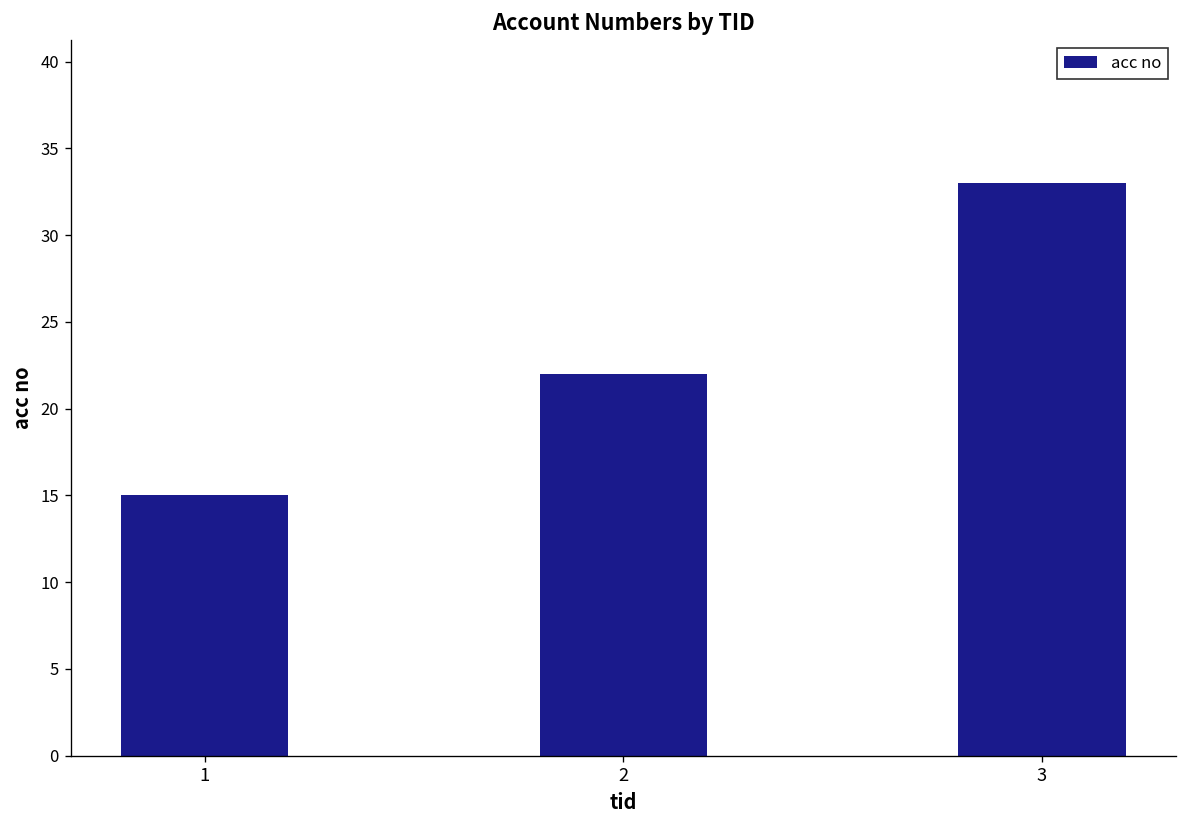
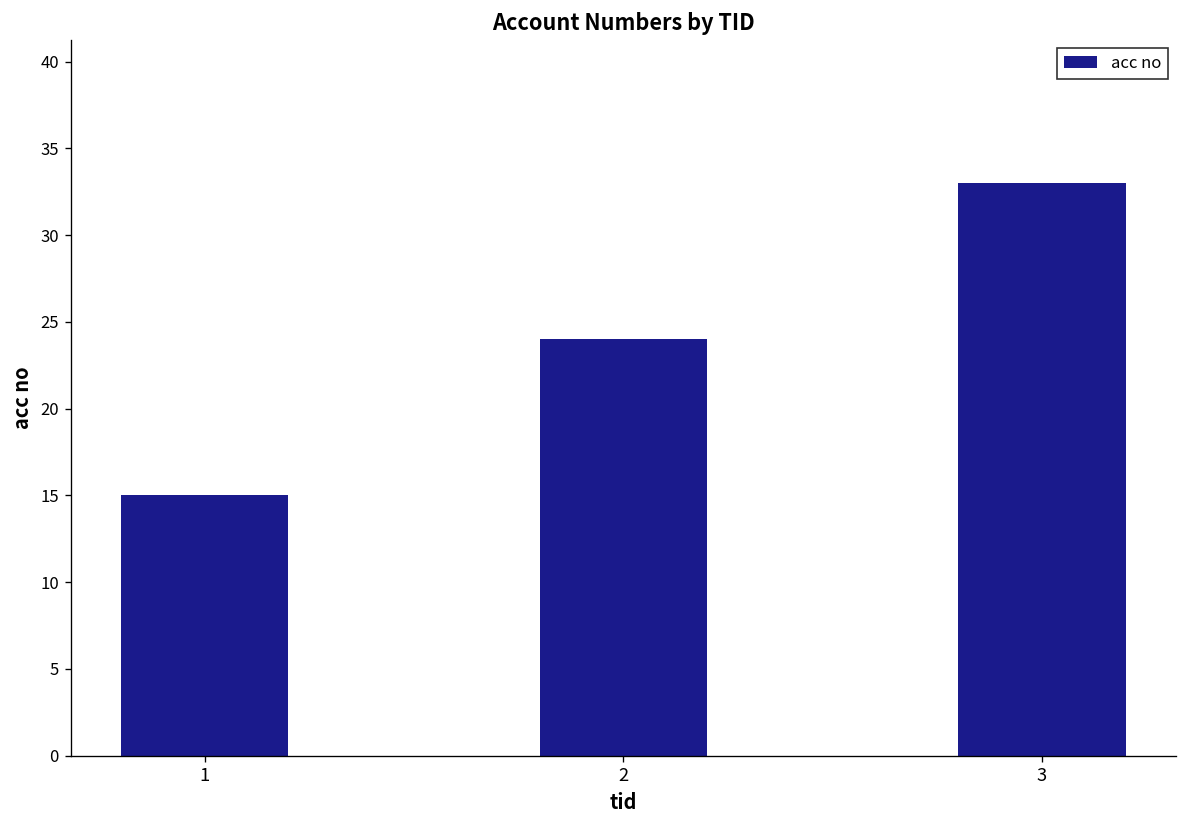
  {
    "1": 15,
-   "2": 22,
+   "2": 24,
    "3": 33
  }
